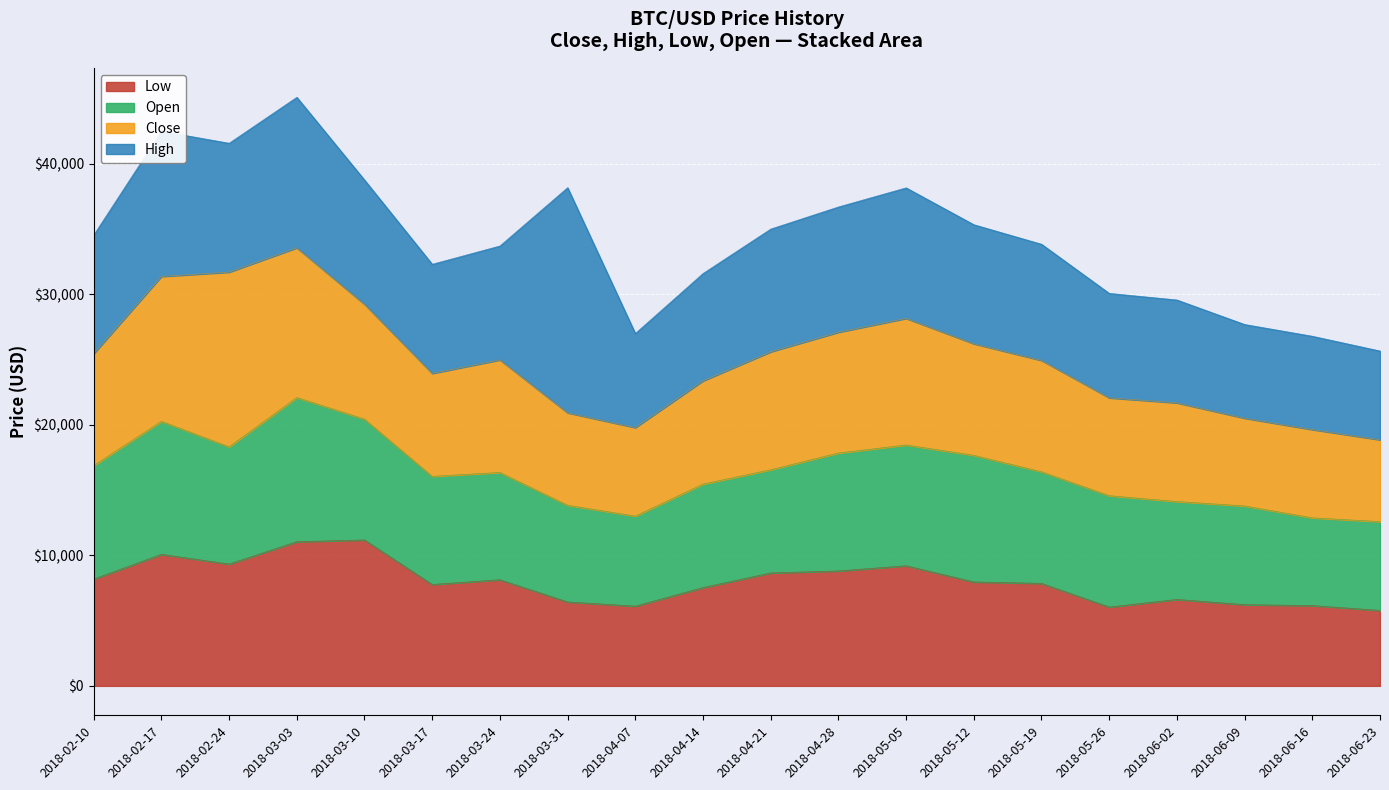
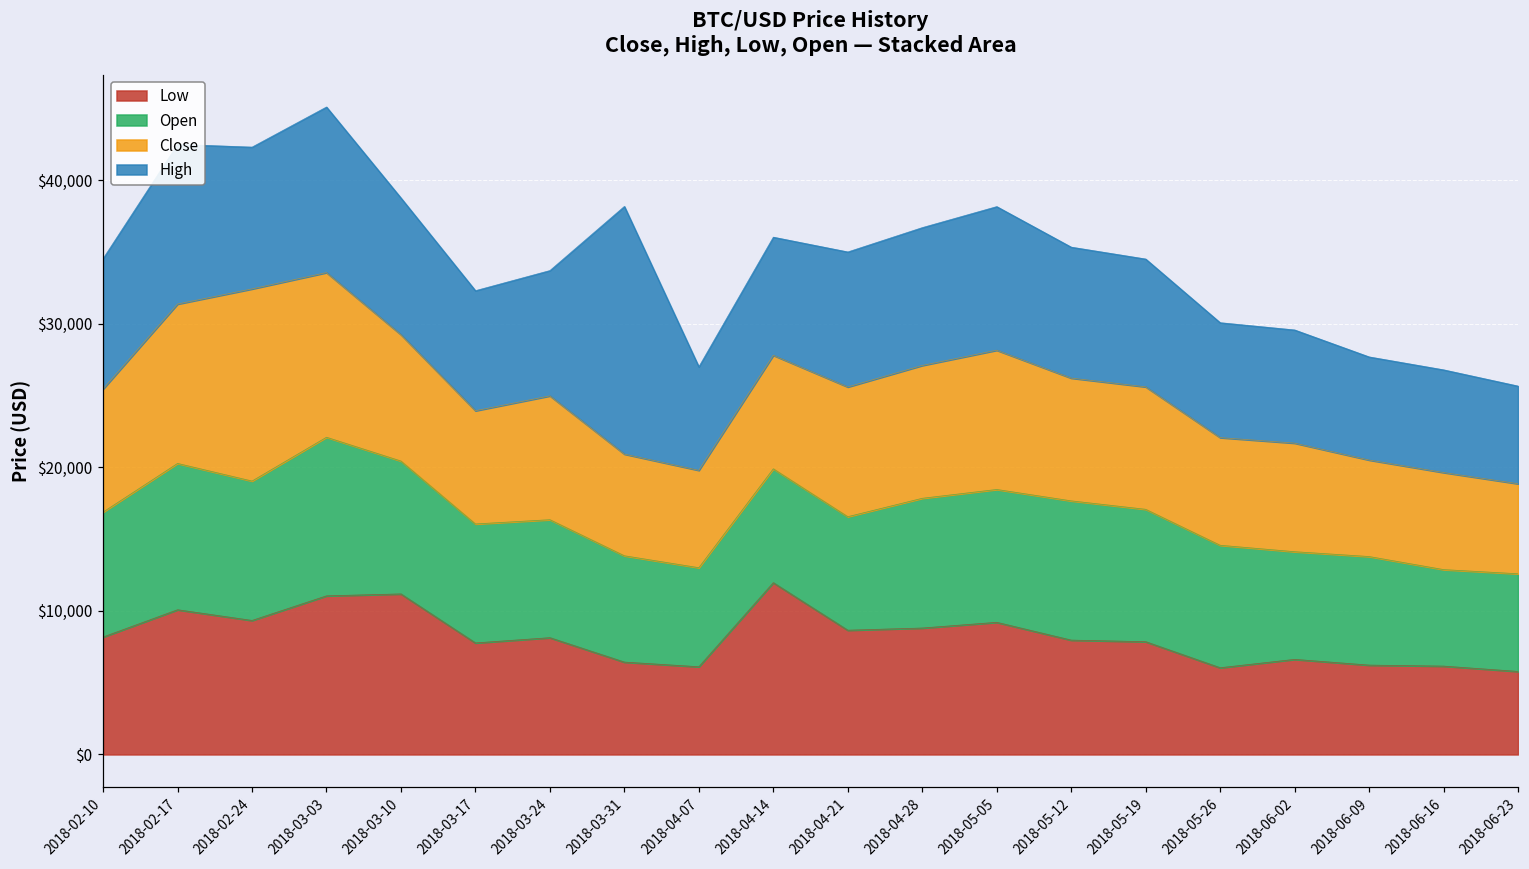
  {
    "Low": {
      "2018-02-10": "$8,200",
      "2018-02-17": "$10,100",
      "2018-02-24": "$9,300",
      "2018-03-03": "$11,000",
      "2018-03-10": "$11,200",
      "2018-03-17": "$7,800",
      "2018-03-24": "$8,100",
      "2018-03-31": "$6,400",
      "2018-04-07": "$6,100",
-     "2018-04-14": "$7,500",
+     "2018-04-14": "$12,000",
      "2018-04-21": "$8,700",
      "2018-04-28": "$8,800",
      "2018-05-05": "$9,200",
      "2018-05-12": "$8,000",
      "2018-05-19": "$7,900",
      "2018-05-26": "$6,000",
      "2018-06-02": "$6,600",
      "2018-06-09": "$6,200",
      "2018-06-16": "$6,200",
      "2018-06-23": "$5,800"
    },
    "Open": {
      "2018-02-10": "$8,700",
      "2018-02-17": "$10,200",
-     "2018-02-24": "$9,000",
+     "2018-02-24": "$9,700",
      "2018-03-03": "$11,000",
      "2018-03-10": "$9,300",
      "2018-03-17": "$8,300",
      "2018-03-24": "$8,200",
      "2018-03-31": "$7,400",
      "2018-04-07": "$6,900",
      "2018-04-14": "$7,900",
      "2018-04-21": "$7,900",
      "2018-04-28": "$9,000",
      "2018-05-05": "$9,200",
      "2018-05-12": "$9,700",
-     "2018-05-19": "$8,500",
+     "2018-05-19": "$9,200",
      "2018-05-26": "$8,500",
      "2018-06-02": "$7,500",
      "2018-06-09": "$7,600",
      "2018-06-16": "$6,700",
      "2018-06-23": "$6,800"
    },
    "Close": {
      "2018-02-10": "$8,600",
      "2018-02-17": "$11,100",
      "2018-02-24": "$13,400",
      "2018-03-03": "$11,500",
      "2018-03-10": "$8,800",
      "2018-03-17": "$7,900",
      "2018-03-24": "$8,600",
      "2018-03-31": "$7,100",
      "2018-04-07": "$6,800",
      "2018-04-14": "$7,900",
      "2018-04-21": "$9,000",
      "2018-04-28": "$9,200",
      "2018-05-05": "$9,700",
      "2018-05-12": "$8,500",
      "2018-05-19": "$8,500",
      "2018-05-26": "$7,500",
      "2018-06-02": "$7,600",
      "2018-06-09": "$6,700",
      "2018-06-16": "$6,800",
      "2018-06-23": "$6,300"
    },
    "High": {
      "2018-02-10": "$9,100",
      "2018-02-24": "$9,900",
      "2018-03-03": "$11,500",
      "2018-03-10": "$9,500",
      "2018-03-17": "$8,400",
      "2018-03-24": "$8,700",
      "2018-03-31": "$17,200",
      "2018-04-07": "$7,200",
      "2018-04-14": "$8,200",
      "2018-04-21": "$9,400",
      "2018-04-28": "$9,600",
      "2018-05-05": "$10,000",
      "2018-05-12": "$9,100",
      "2018-05-19": "$8,900",
      "2018-05-26": "$8,000",
      "2018-06-02": "$7,900",
      "2018-06-09": "$7,200",
      "2018-06-16": "$7,200",
      "2018-06-23": "$6,800"
    }
  }
